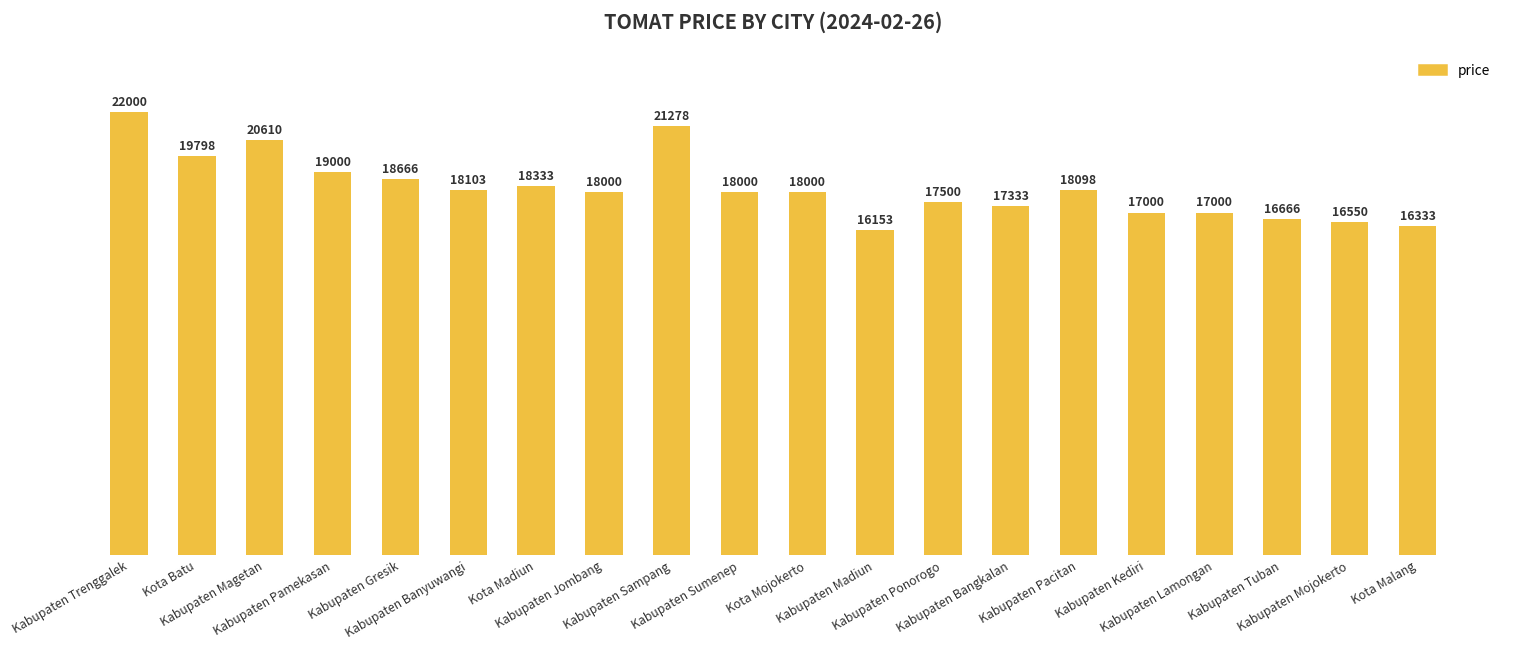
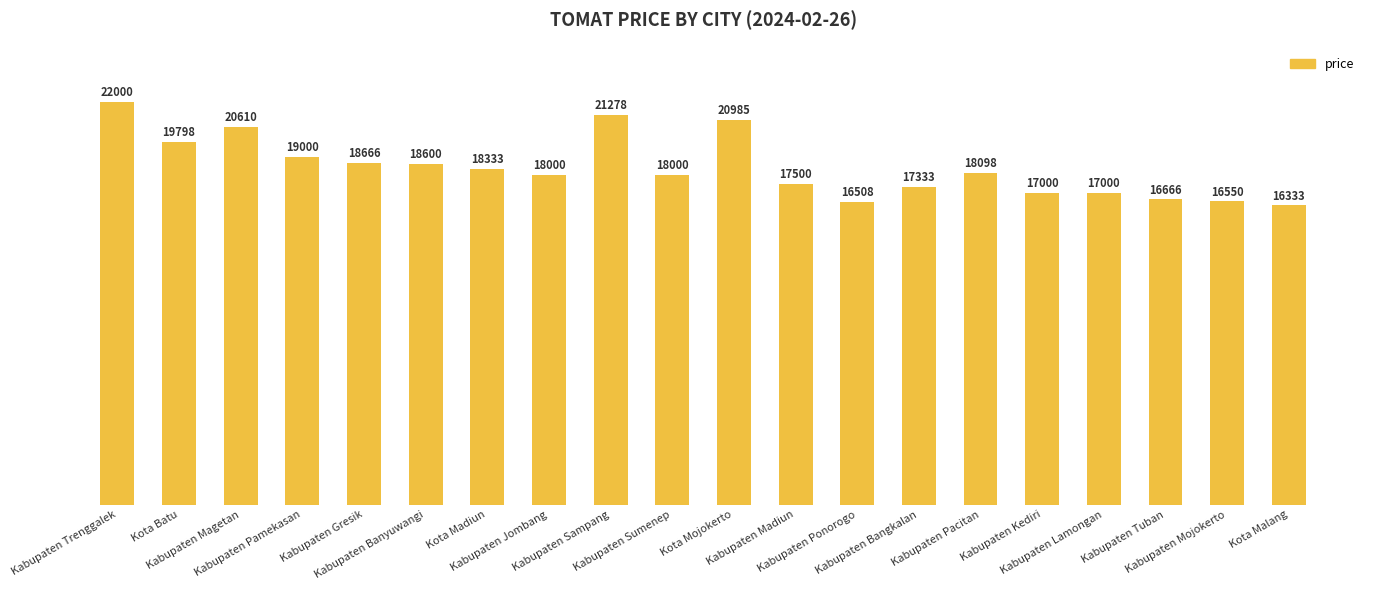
  {
    "Kabupaten Trenggalek": 22000,
    "Kota Batu": 19798,
    "Kabupaten Magetan": 20610,
    "Kabupaten Pamekasan": 19000,
    "Kabupaten Gresik": 18666,
-   "Kabupaten Banyuwangi": 18103,
+   "Kabupaten Banyuwangi": 18600,
    "Kota Madiun": 18333,
    "Kabupaten Jombang": 18000,
    "Kabupaten Sampang": 21278,
    "Kabupaten Sumenep": 18000,
-   "Kota Mojokerto": 18000,
-   "Kabupaten Madiun": 16153,
-   "Kabupaten Ponorogo": 17500,
+   "Kota Mojokerto": 20985,
+   "Kabupaten Madiun": 17500,
+   "Kabupaten Ponorogo": 16508,
    "Kabupaten Bangkalan": 17333,
    "Kabupaten Pacitan": 18098,
    "Kabupaten Kediri": 17000,
    "Kabupaten Lamongan": 17000,
    "Kabupaten Tuban": 16666,
    "Kabupaten Mojokerto": 16550,
    "Kota Malang": 16333
  }
